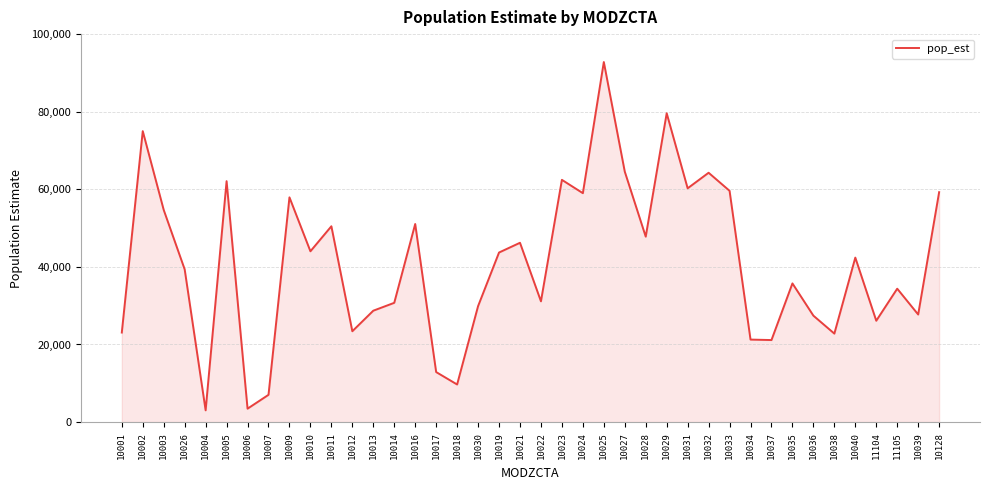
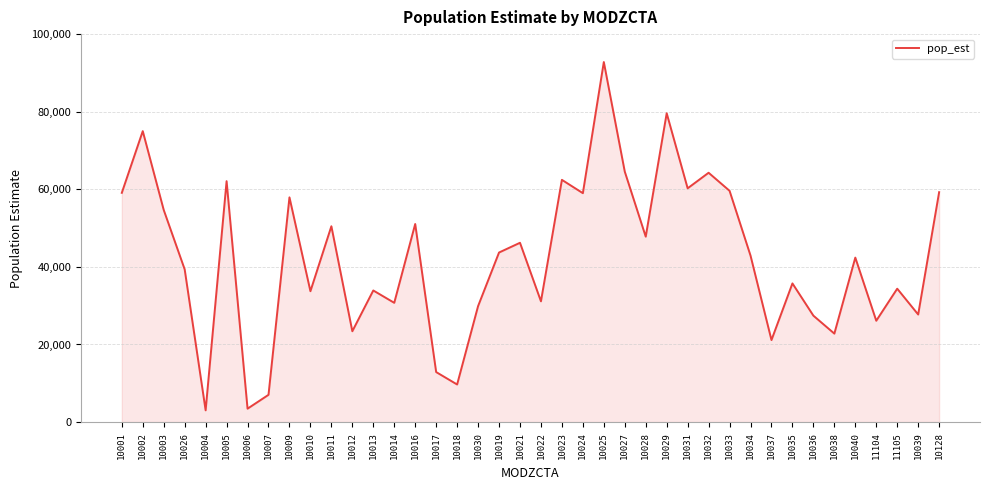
  {
-   "10001": "23,000",
+   "10001": "59,000",
    "10002": "75,000",
    "10003": "55,000",
    "10026": "39,000",
    "10004": "3,000",
    "10005": "62,000",
    "10006": "3,000",
    "10007": "7,000",
    "10009": "58,000",
-   "10010": "44,000",
+   "10010": "34,000",
    "10011": "50,000",
    "10012": "23,000",
-   "10013": "29,000",
+   "10013": "34,000",
    "10014": "31,000",
    "10016": "51,000",
    "10017": "13,000",
    "10018": "10,000",
    "10030": "30,000",
    "10019": "44,000",
    "10021": "46,000",
    "10022": "31,000",
    "10023": "62,000",
    "10024": "59,000",
    "10025": "93,000",
    "10027": "65,000",
    "10028": "48,000",
    "10029": "80,000",
    "10031": "60,000",
    "10032": "64,000",
    "10033": "60,000",
-   "10034": "21,000",
+   "10034": "43,000",
    "10037": "21,000",
    "10035": "36,000",
    "10036": "27,000",
    "10038": "23,000",
    "10040": "42,000",
    "11104": "26,000",
    "11105": "34,000",
    "10039": "28,000",
    "10128": "59,000"
  }
